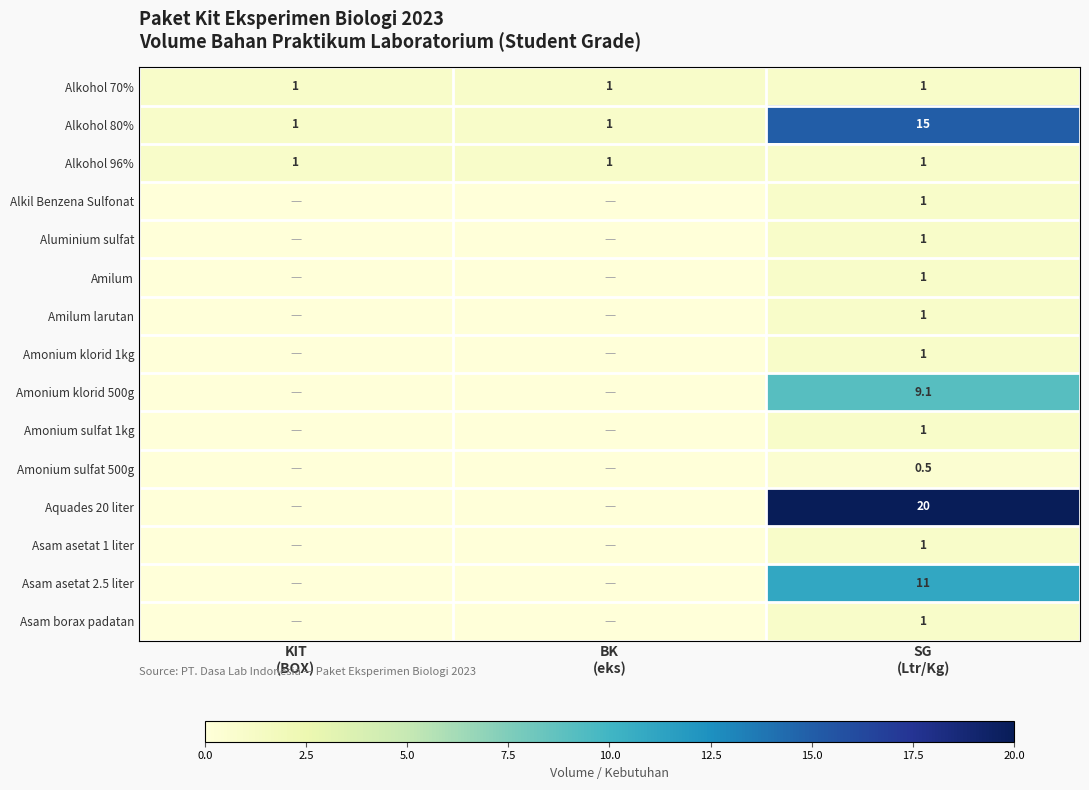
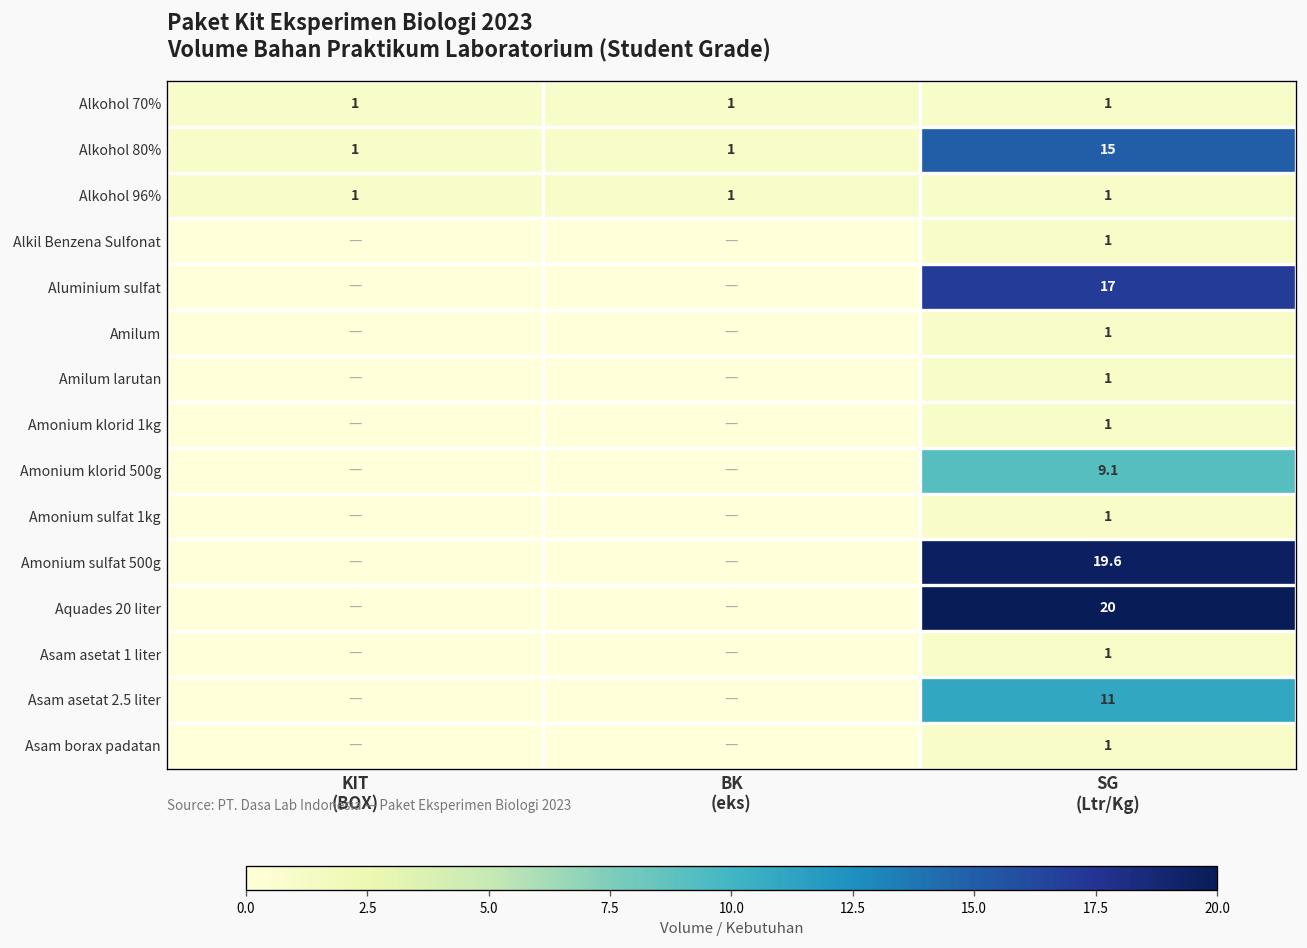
  {
    "Alkohol 70%": {
      "KIT (BOX)": 1,
      "BK (eks)": 1,
      "SG (Ltr/Kg)": 1
    },
    "Alkohol 80%": {
      "KIT (BOX)": 1,
      "BK (eks)": 1,
      "SG (Ltr/Kg)": 15
    },
    "Alkohol 96%": {
      "KIT (BOX)": 1,
      "BK (eks)": 1,
      "SG (Ltr/Kg)": 1
    },
    "Alkil Benzena Sulfonat": {
      "SG (Ltr/Kg)": 1
    },
    "Aluminium sulfat": {
-     "SG (Ltr/Kg)": 1
+     "SG (Ltr/Kg)": 17
    },
    "Amilum": {
      "SG (Ltr/Kg)": 1
    },
    "Amilum larutan": {
      "SG (Ltr/Kg)": 1
    },
    "Amonium klorid 1kg": {
      "SG (Ltr/Kg)": 1
    },
    "Amonium klorid 500g": {
      "SG (Ltr/Kg)": 9.1
    },
    "Amonium sulfat 1kg": {
      "SG (Ltr/Kg)": 1
    },
    "Amonium sulfat 500g": {
-     "SG (Ltr/Kg)": 0.5
+     "SG (Ltr/Kg)": 19.6
    },
    "Aquades 20 liter": {
      "SG (Ltr/Kg)": 20
    },
    "Asam asetat 1 liter": {
      "SG (Ltr/Kg)": 1
    },
    "Asam asetat 2.5 liter": {
      "SG (Ltr/Kg)": 11
    },
    "Asam borax padatan": {
      "SG (Ltr/Kg)": 1
    }
  }
